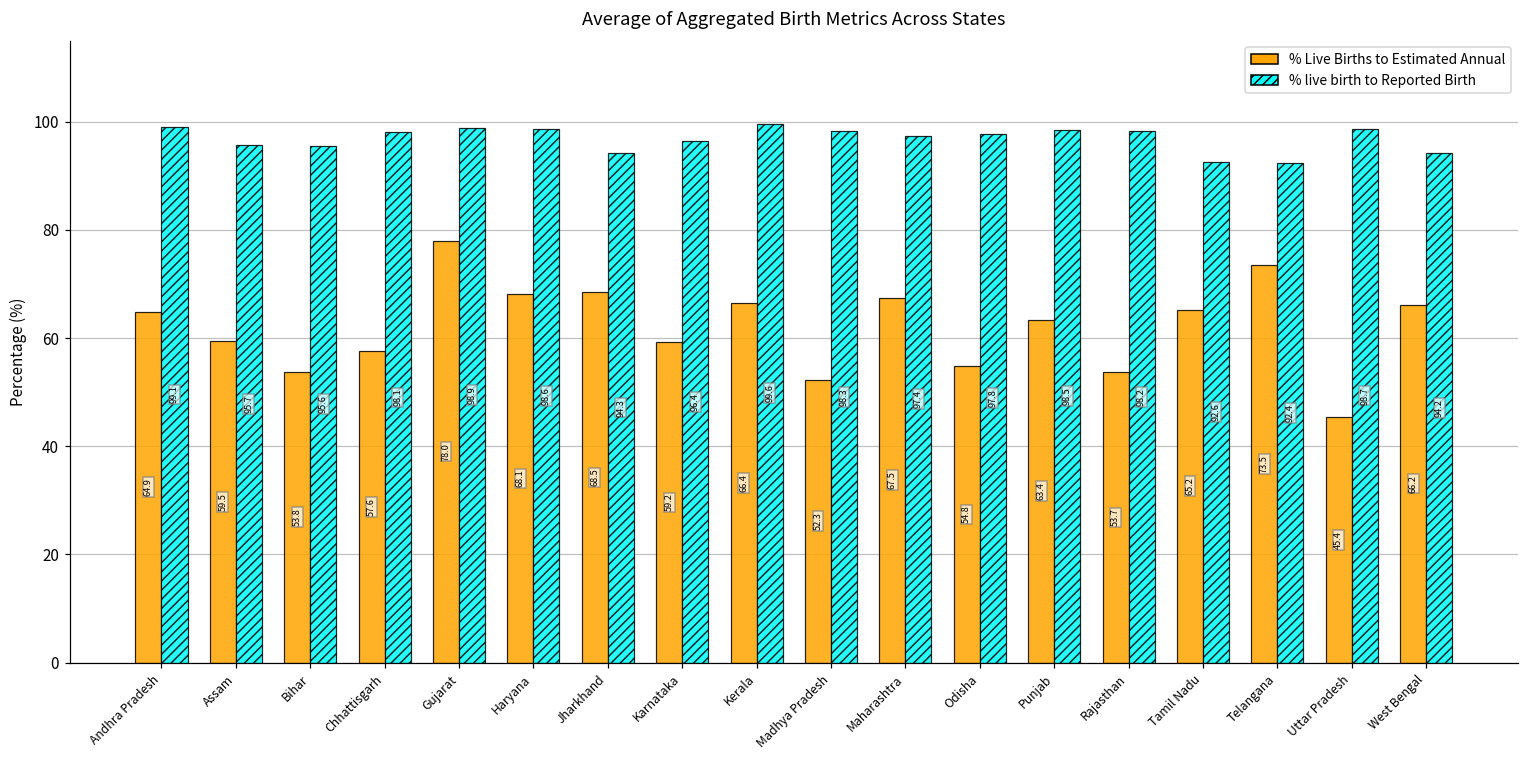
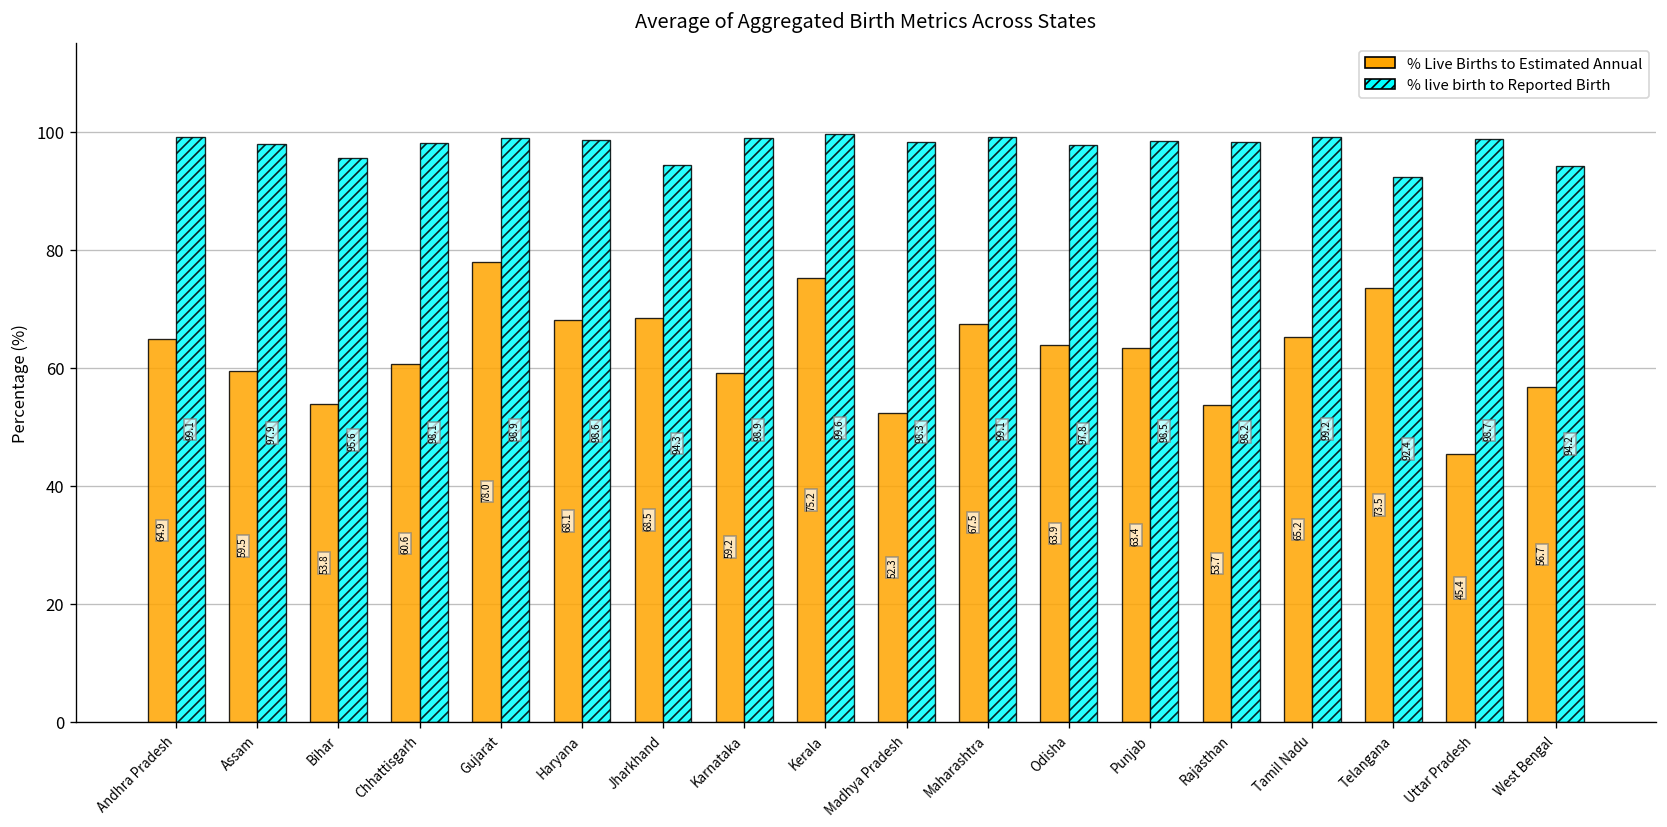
  {
    "% Live Births to Estimated Annual": {
-     "Chhattisgarh": 57.6,
-     "Kerala": 66.4,
-     "Odisha": 54.8,
-     "West Bengal": 66.2
+     "Chhattisgarh": 60.6,
+     "Kerala": 75.2,
+     "Odisha": 63.9,
+     "West Bengal": 56.7
    },
    "% live birth to Reported Birth": {
-     "Assam": 95.7,
-     "Karnataka": 96.4,
-     "Maharashtra": 97.4,
-     "Tamil Nadu": 92.6
+     "Assam": 97.9,
+     "Karnataka": 98.9,
+     "Maharashtra": 99.1,
+     "Tamil Nadu": 99.2
    }
  }
